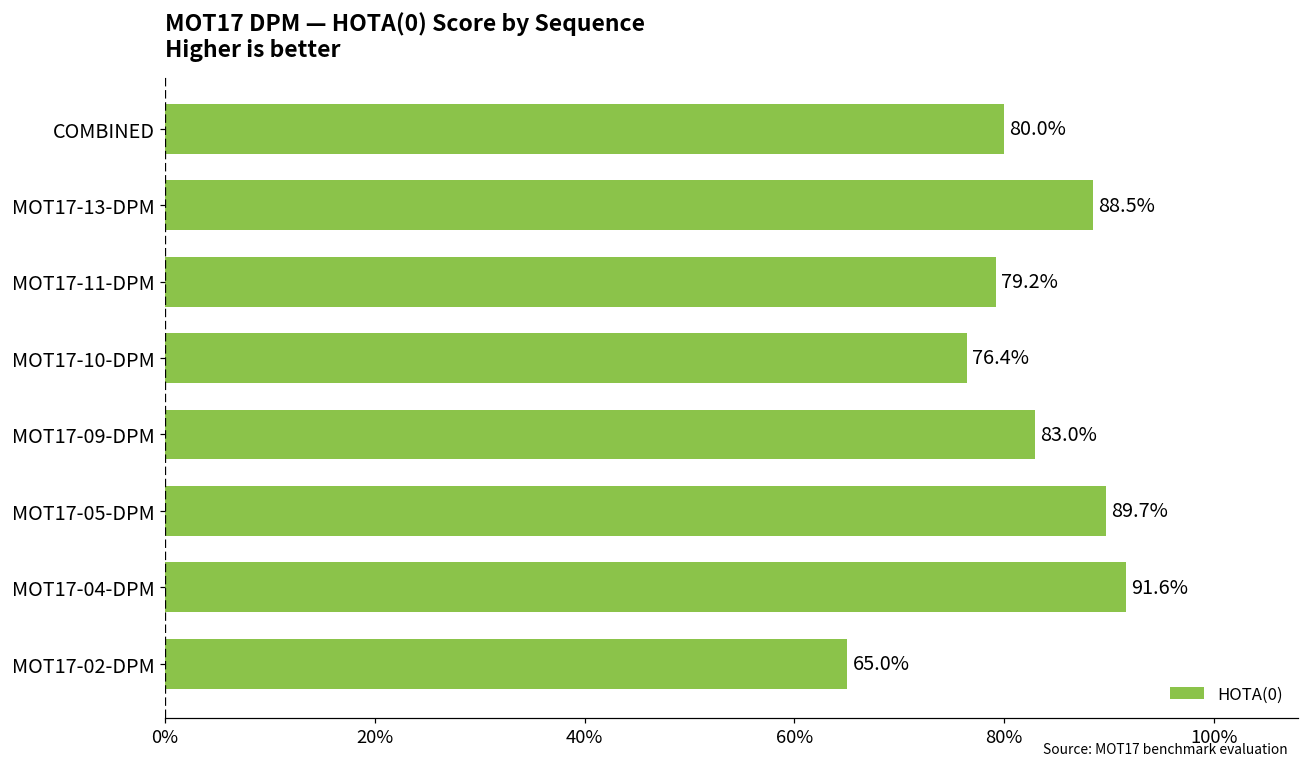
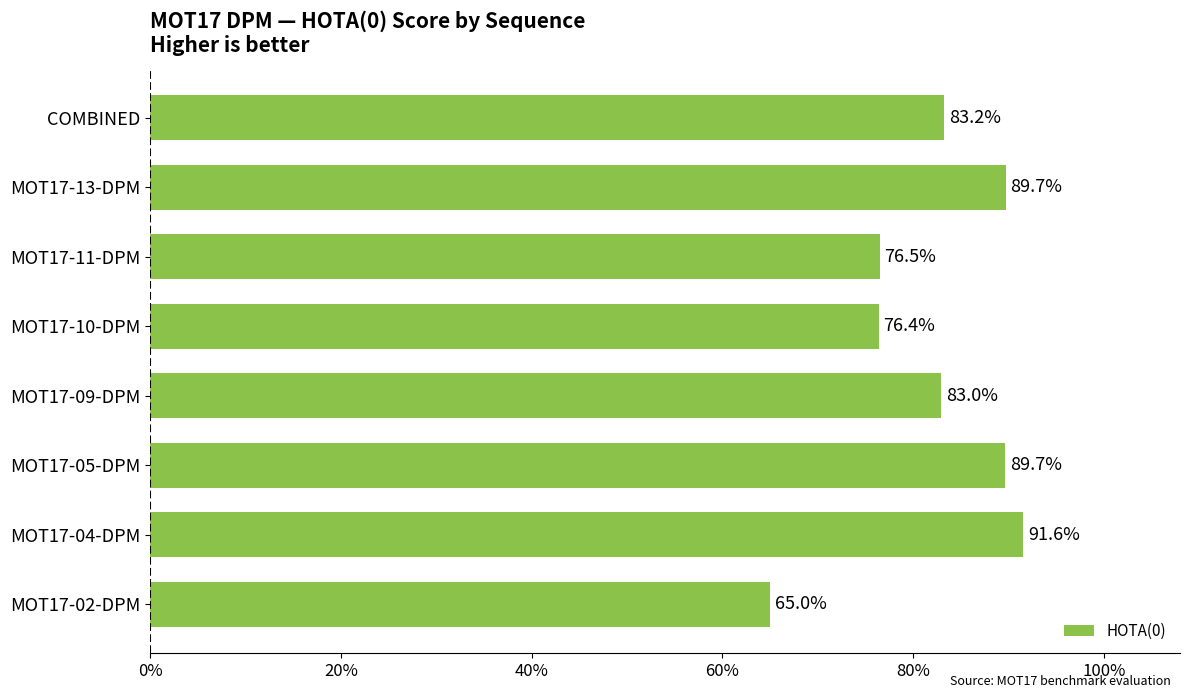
  {
-   "COMBINED": "80.0%",
-   "MOT17-13-DPM": "88.5%",
-   "MOT17-11-DPM": "79.2%",
+   "COMBINED": "83.2%",
+   "MOT17-13-DPM": "89.7%",
+   "MOT17-11-DPM": "76.5%",
    "MOT17-10-DPM": "76.4%",
    "MOT17-09-DPM": "83.0%",
    "MOT17-05-DPM": "89.7%",
    "MOT17-04-DPM": "91.6%",
    "MOT17-02-DPM": "65.0%"
  }
